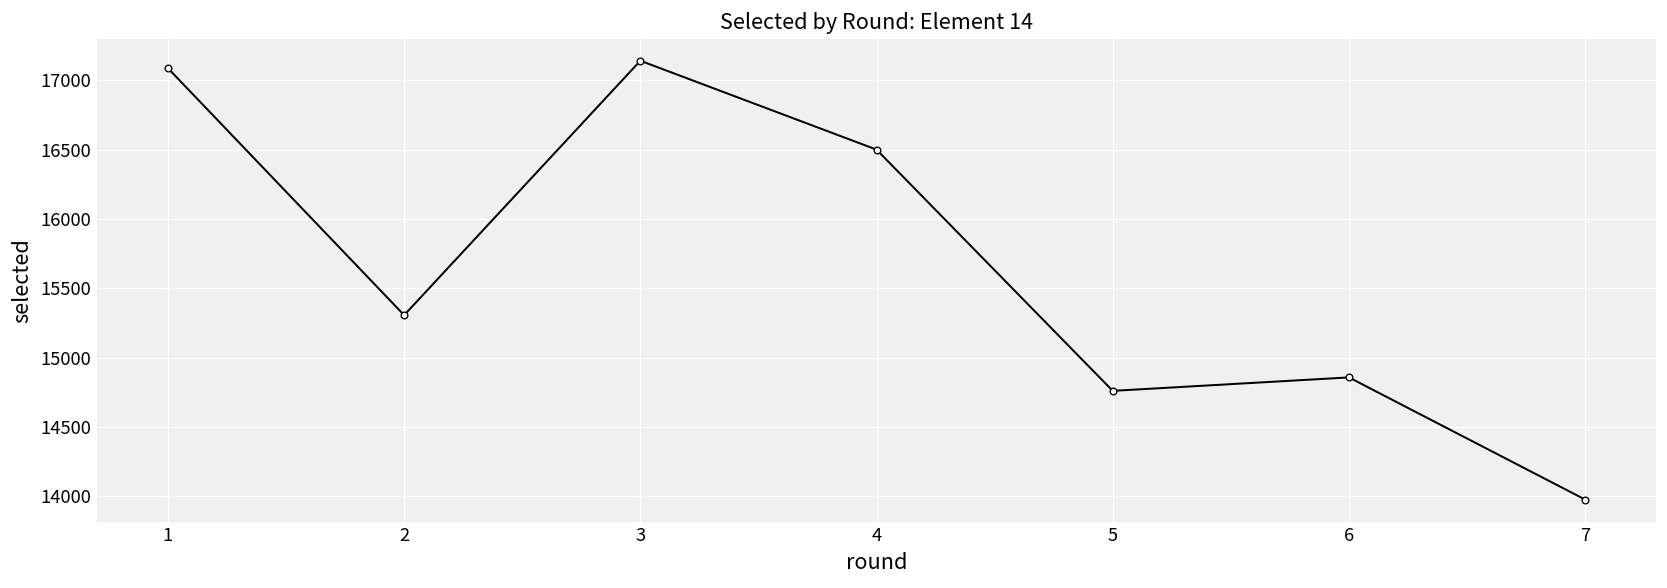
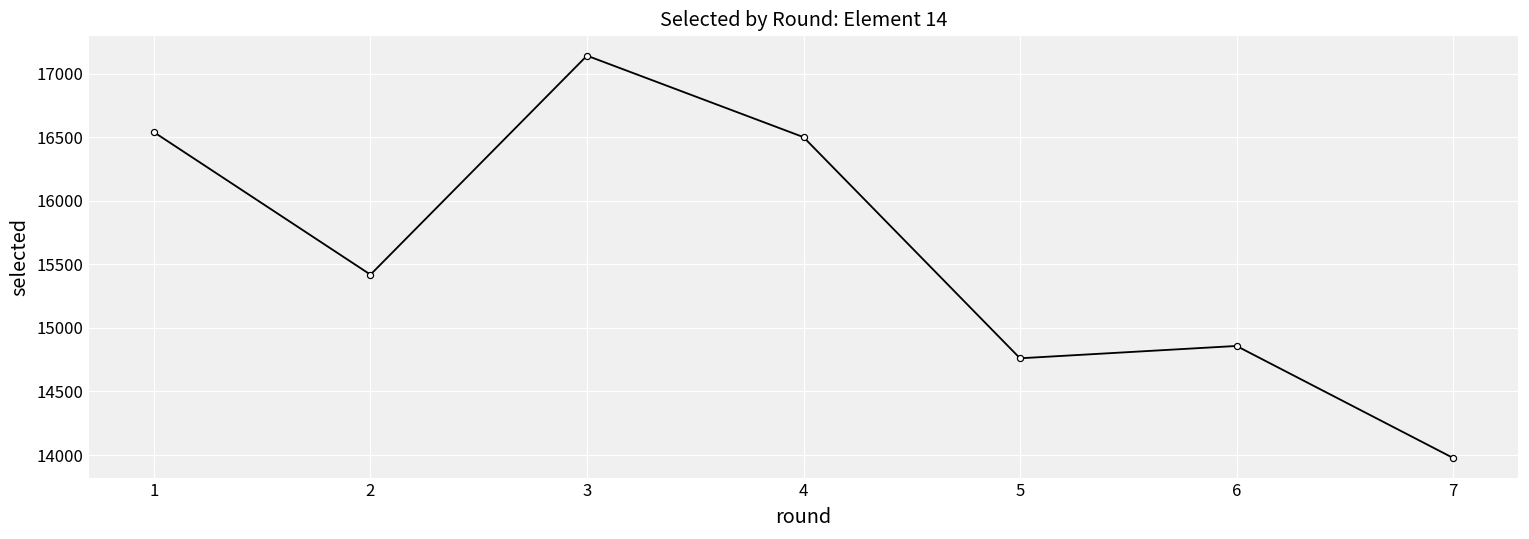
  {
-   "1": 17090,
-   "2": 15310,
+   "1": 16540,
+   "2": 15420,
    "3": 17140,
    "4": 16500,
    "5": 14760,
    "6": 14860,
    "7": 13980
  }
